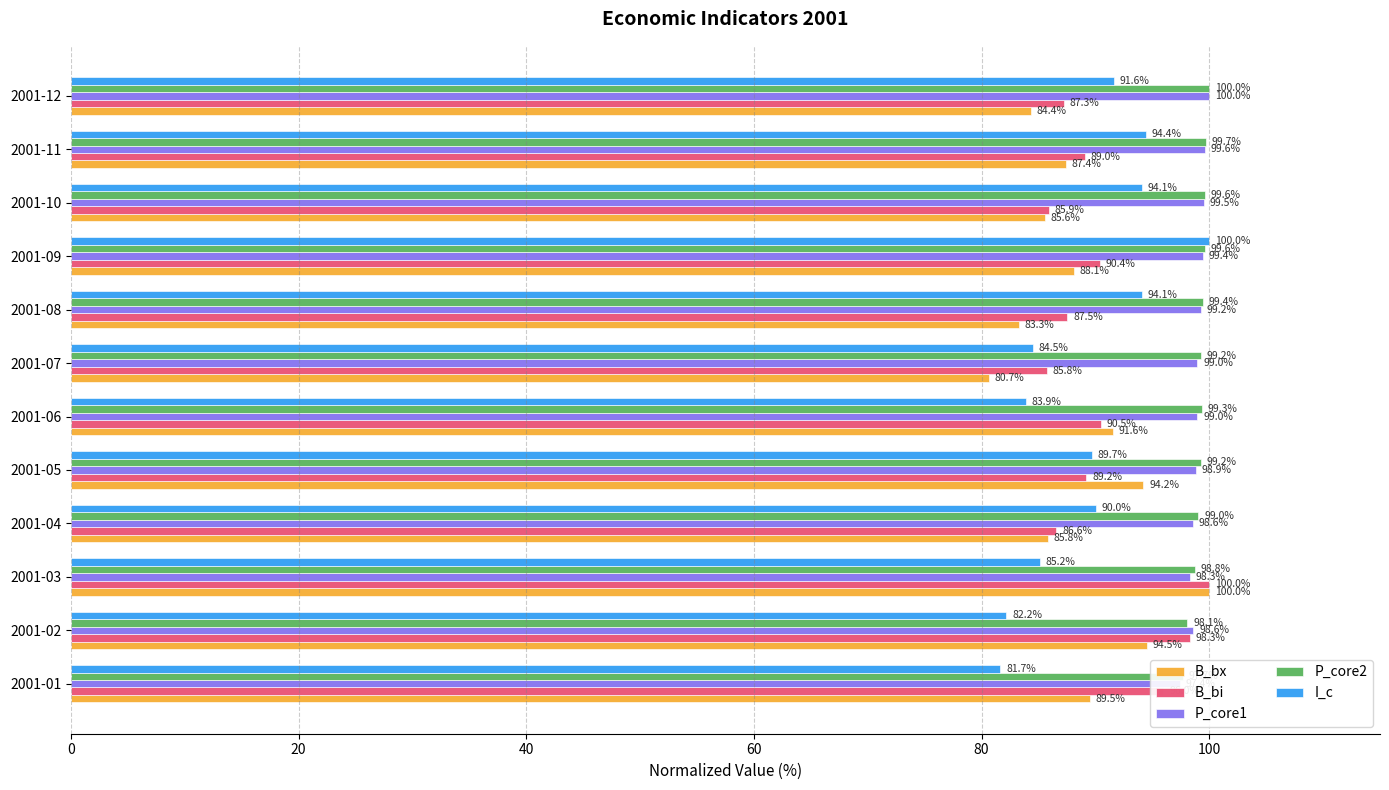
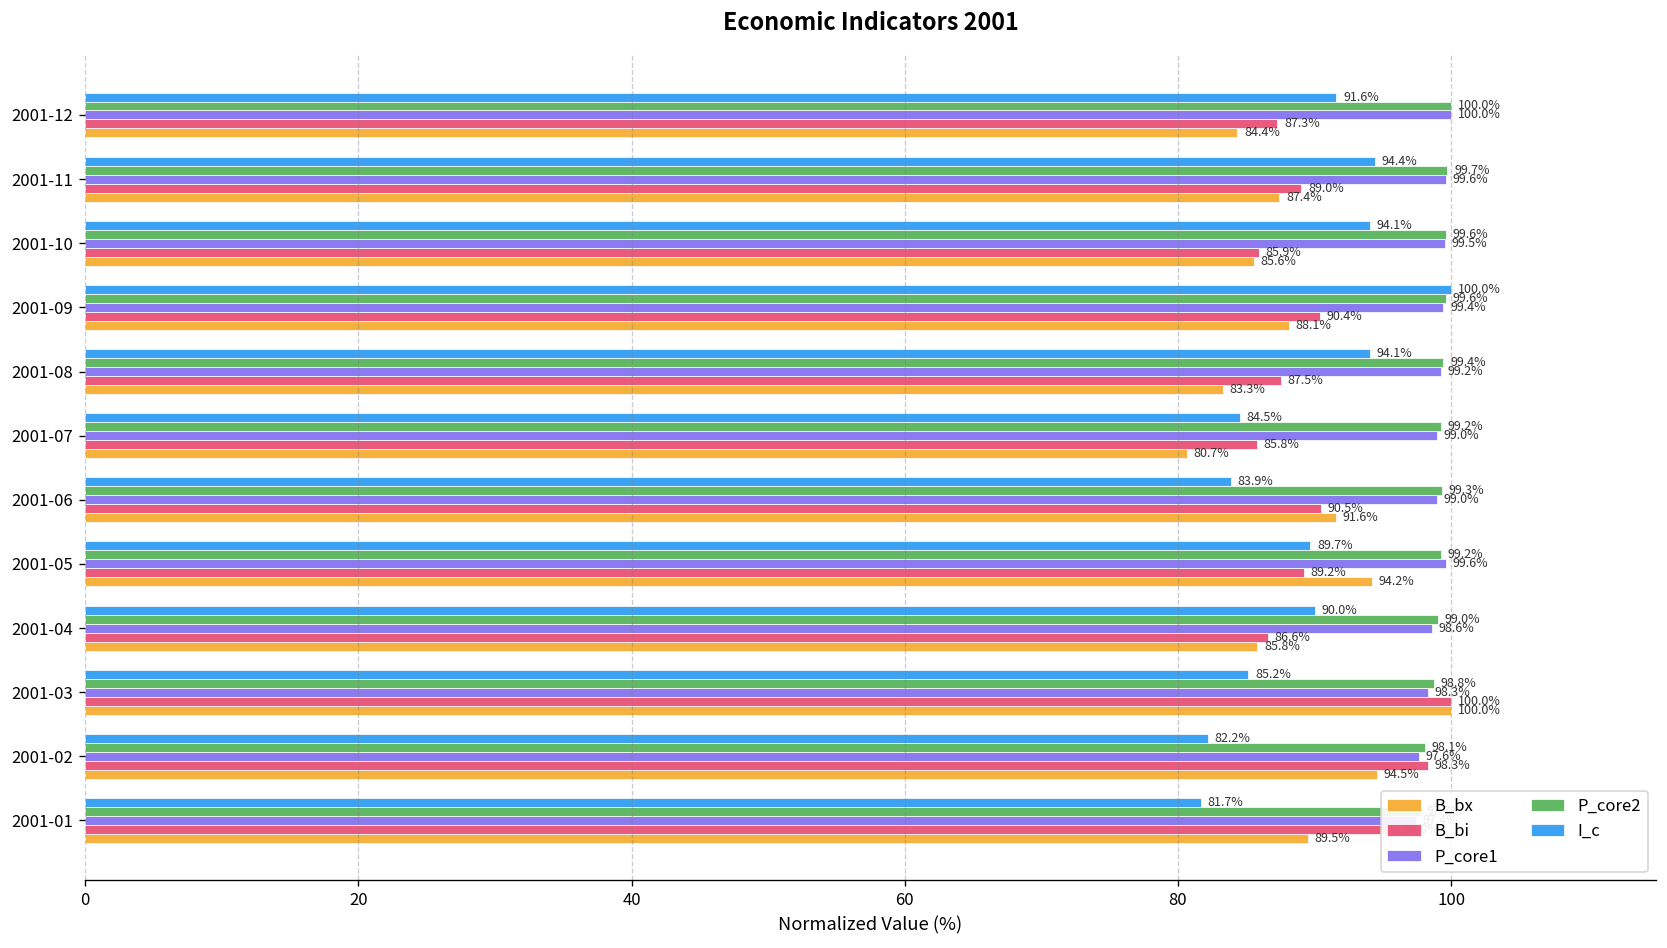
  {
    "B_bx": {
      "2001-12": "84.4%",
      "2001-11": "87.4%",
      "2001-09": "88.1%",
      "2001-08": "83.3%",
      "2001-07": "80.7%",
      "2001-06": "91.6%",
      "2001-05": "94.2%",
      "2001-02": "94.5%",
      "2001-01": "89.5%"
    },
    "B_bi": {
      "2001-12": "87.3%",
      "2001-11": "89.0%",
      "2001-09": "90.4%",
      "2001-08": "87.5%",
      "2001-07": "85.8%",
      "2001-06": "90.5%",
      "2001-05": "89.2%"
    },
    "P_core1": {
-     "2001-05": "98.9%",
-     "2001-02": "98.6%"
+     "2001-05": "99.6%",
+     "2001-02": "97.6%"
    },
    "I_c": {
      "2001-12": "91.6%",
      "2001-11": "94.4%",
      "2001-10": "94.1%",
      "2001-08": "94.1%",
      "2001-07": "84.5%",
      "2001-06": "83.9%",
      "2001-05": "89.7%",
      "2001-04": "90.0%",
      "2001-03": "85.2%",
      "2001-02": "82.2%",
      "2001-01": "81.7%"
    }
  }
